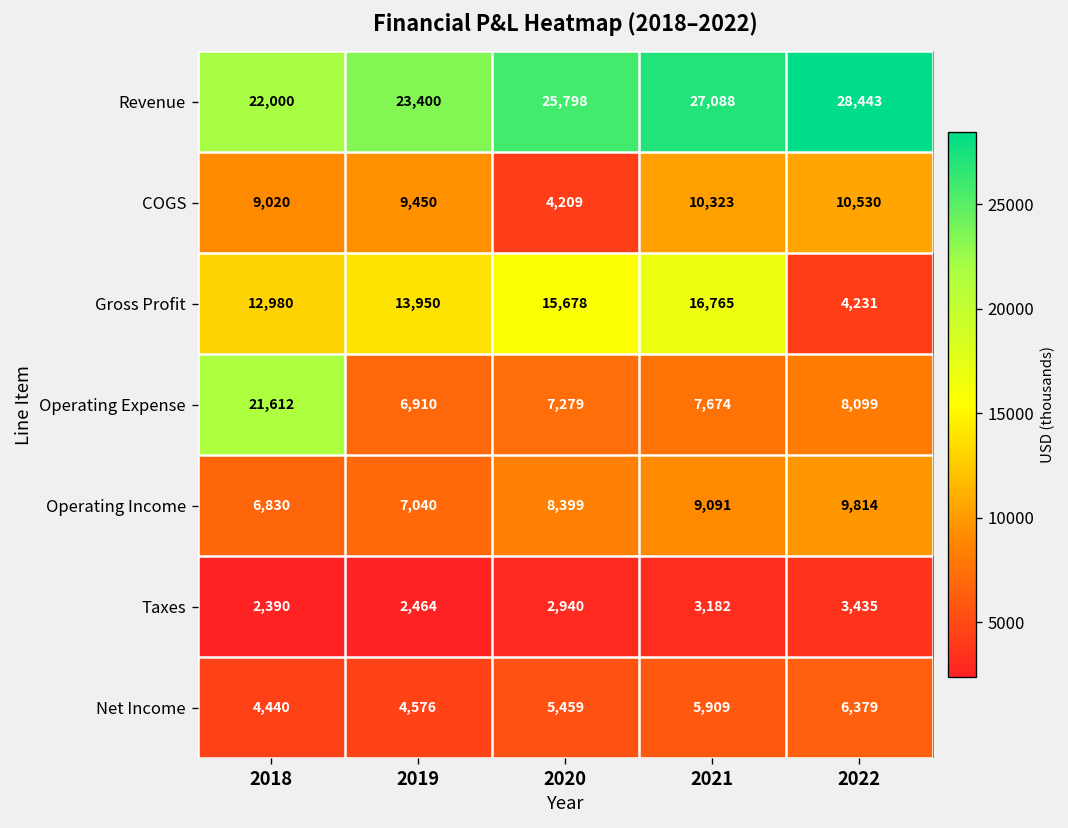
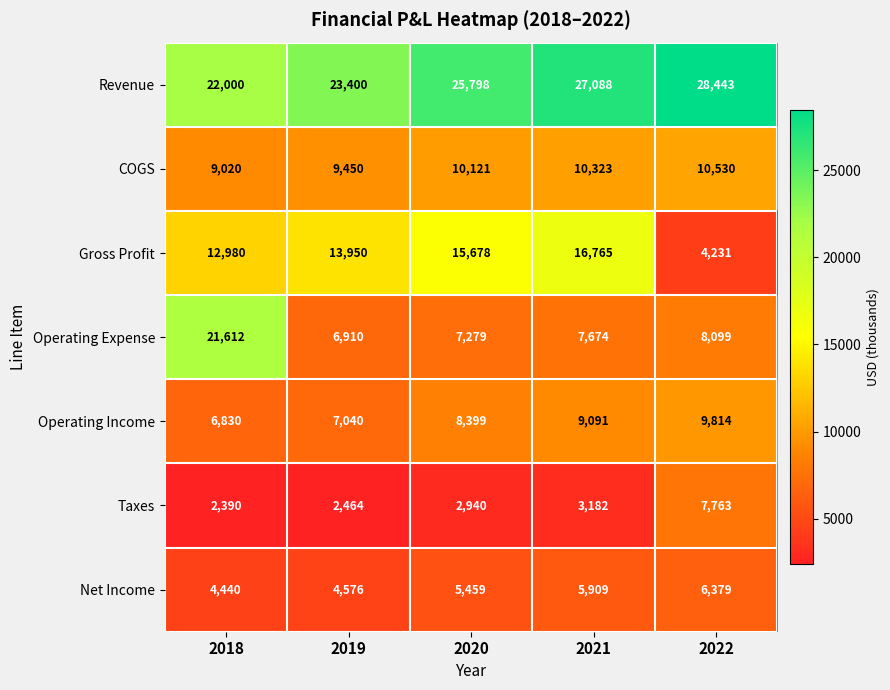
  {
    "Revenue": {
      "2018": "22,000",
      "2019": "23,400",
      "2020": "25,798",
      "2021": "27,088",
      "2022": "28,443"
    },
    "COGS": {
      "2018": "9,020",
      "2019": "9,450",
-     "2020": "4,209",
+     "2020": "10,121",
      "2021": "10,323",
      "2022": "10,530"
    },
    "Gross Profit": {
      "2018": "12,980",
      "2019": "13,950",
      "2020": "15,678",
      "2021": "16,765",
      "2022": "4,231"
    },
    "Operating Expense": {
      "2018": "21,612",
      "2019": "6,910",
      "2020": "7,279",
      "2021": "7,674",
      "2022": "8,099"
    },
    "Operating Income": {
      "2018": "6,830",
      "2019": "7,040",
      "2020": "8,399",
      "2021": "9,091",
      "2022": "9,814"
    },
    "Taxes": {
      "2018": "2,390",
      "2019": "2,464",
      "2020": "2,940",
      "2021": "3,182",
-     "2022": "3,435"
+     "2022": "7,763"
    },
    "Net Income": {
      "2018": "4,440",
      "2019": "4,576",
      "2020": "5,459",
      "2021": "5,909",
      "2022": "6,379"
    }
  }
